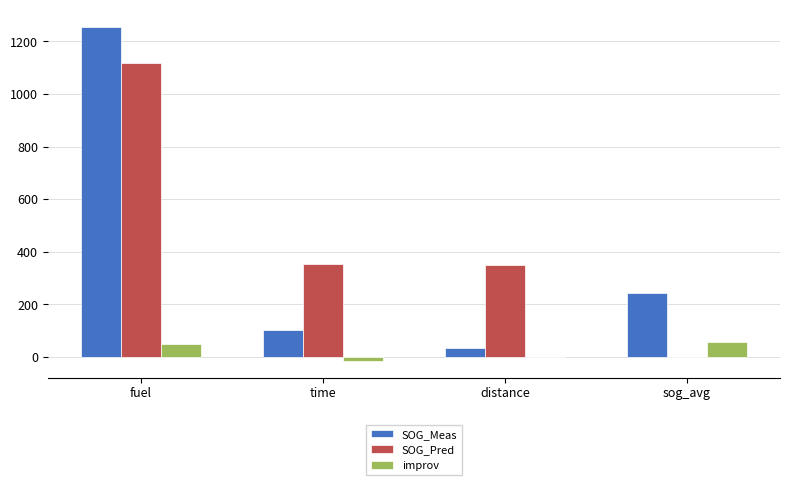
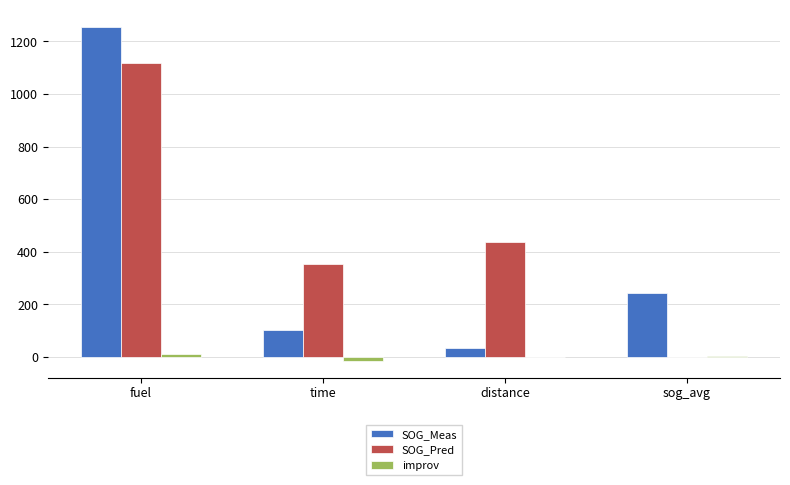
  {
    "SOG_Meas": {
      "fuel": 1260,
      "time": 100,
      "distance": 30,
      "sog_avg": 240
    },
    "SOG_Pred": {
      "fuel": 1120,
      "time": 350,
-     "distance": 350
+     "distance": 440
    },
    "improv": {
-     "fuel": 50,
+     "fuel": 10,
      "time": -10,
-     "sog_avg": 60
+     "sog_avg": 0
    }
  }
